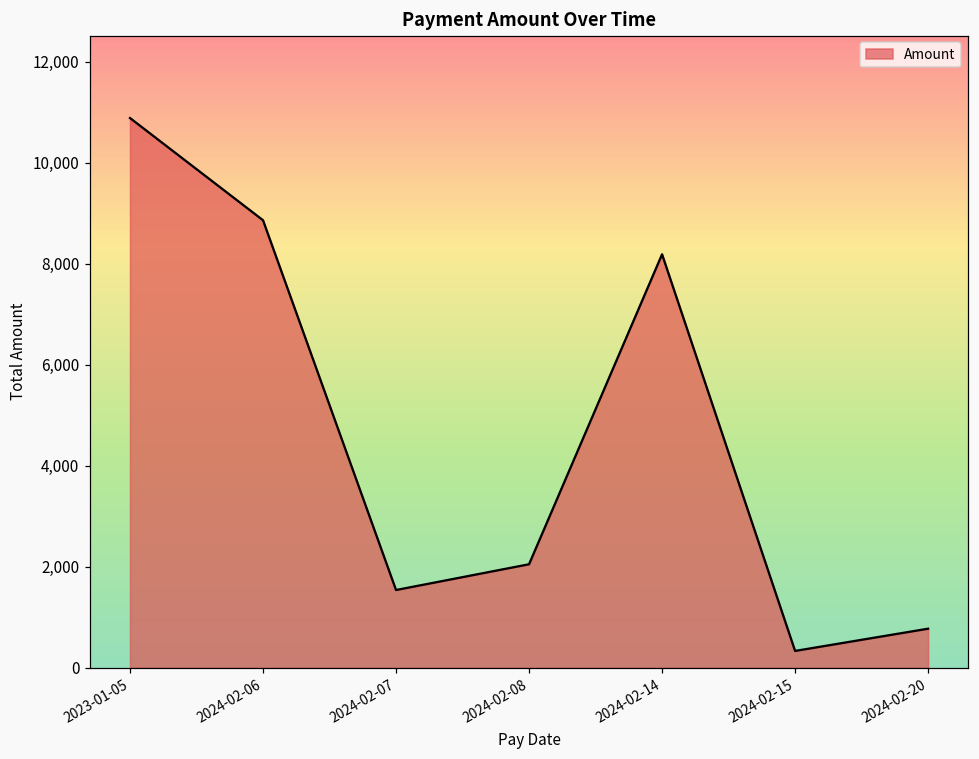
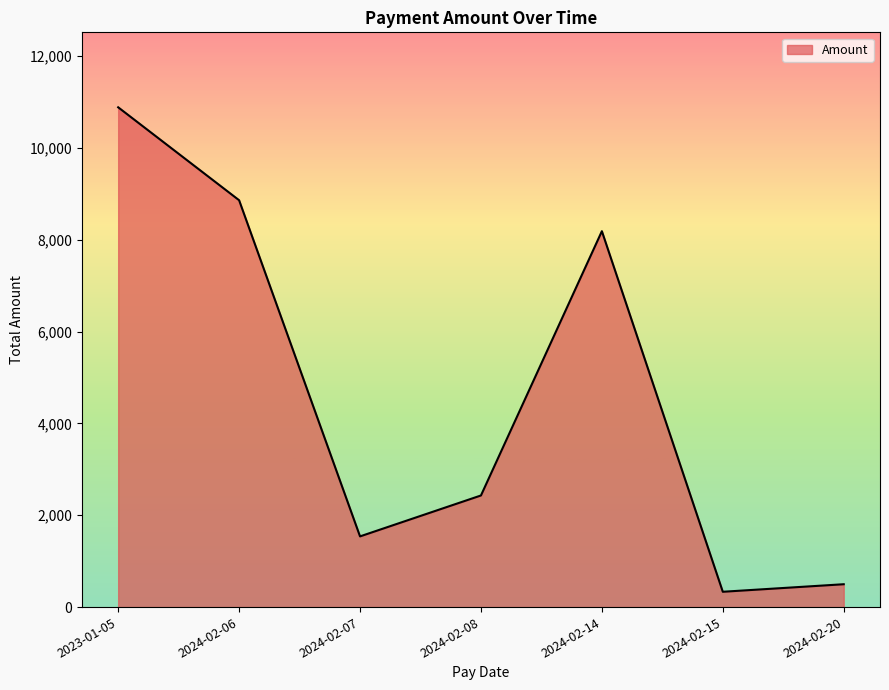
  {
    "2023-01-05": "10,900",
    "2024-02-06": "8,900",
    "2024-02-07": "1,500",
-   "2024-02-08": "2,100",
+   "2024-02-08": "2,400",
    "2024-02-14": "8,200",
    "2024-02-15": "300",
-   "2024-02-20": "800"
+   "2024-02-20": "500"
  }
